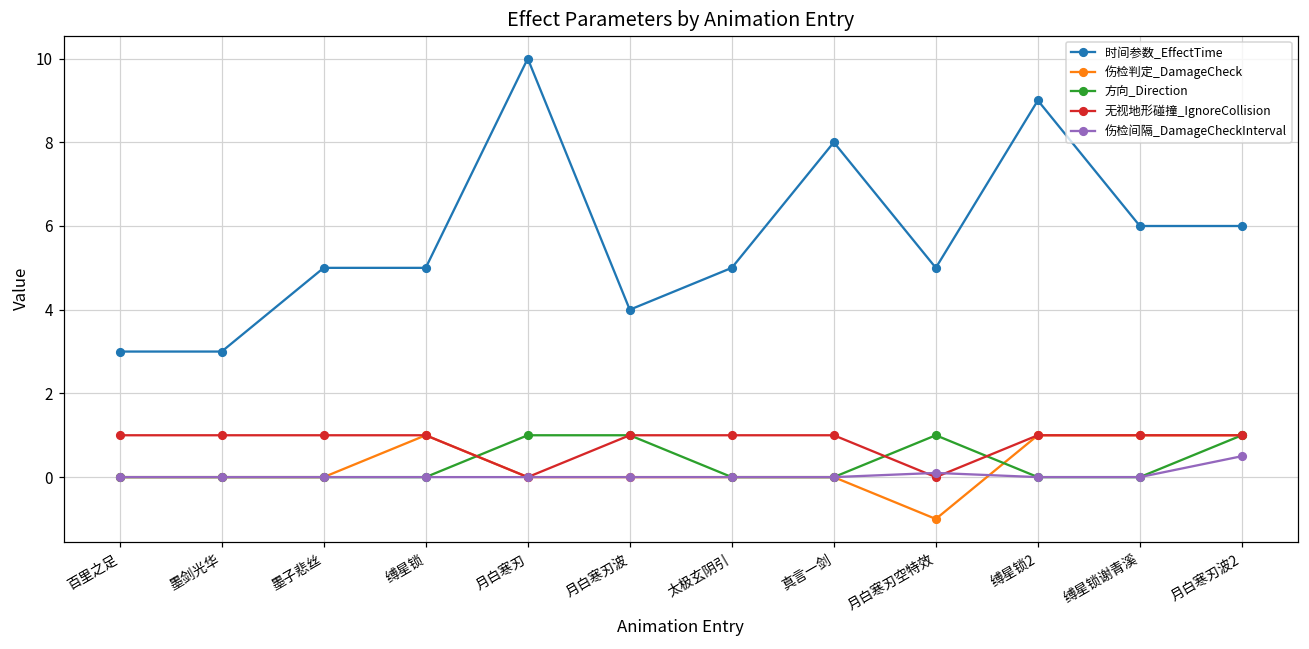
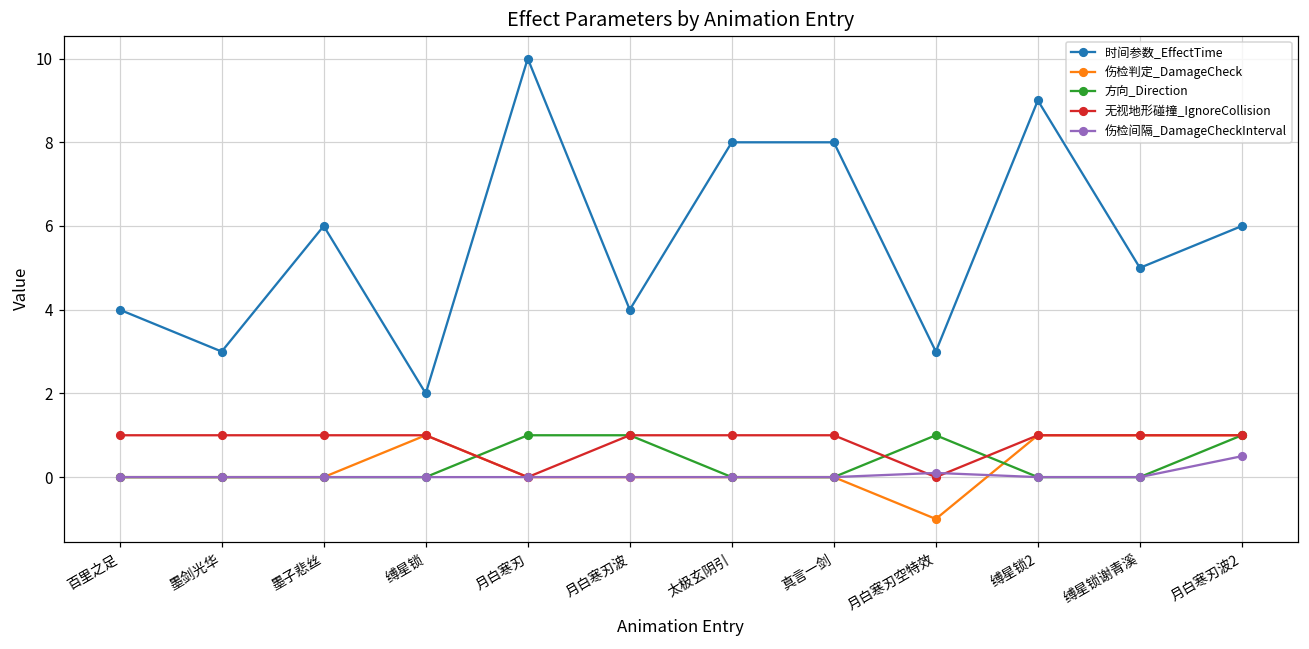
  {
    "时间参数_EffectTime": {
-     "百里之足": 3,
+     "百里之足": 4,
      "墨剑光华": 3,
-     "墨子悲丝": 5,
-     "缚星锁": 5,
+     "墨子悲丝": 6,
+     "缚星锁": 2,
      "月白寒刃": 10,
      "月白寒刃波": 4,
-     "太极玄阴引": 5,
+     "太极玄阴引": 8,
      "真言一剑": 8,
-     "月白寒刃空特效": 5,
+     "月白寒刃空特效": 3,
      "缚星锁2": 9,
-     "缚星锁谢青溪": 6,
+     "缚星锁谢青溪": 5,
      "月白寒刃波2": 6
    },
    "伤检判定_DamageCheck": {
      "月白寒刃空特效": -1
    },
    "方向_Direction": {
      "月白寒刃": 1,
      "月白寒刃空特效": 1
    },
    "无视地形碰撞_IgnoreCollision": {
      "百里之足": 1,
      "墨剑光华": 1,
      "墨子悲丝": 1,
      "太极玄阴引": 1,
      "真言一剑": 1,
      "月白寒刃空特效": 0
    },
    "伤检间隔_DamageCheckInterval": {
      "月白寒刃空特效": 0.1,
      "月白寒刃波2": 0.5
    }
  }
